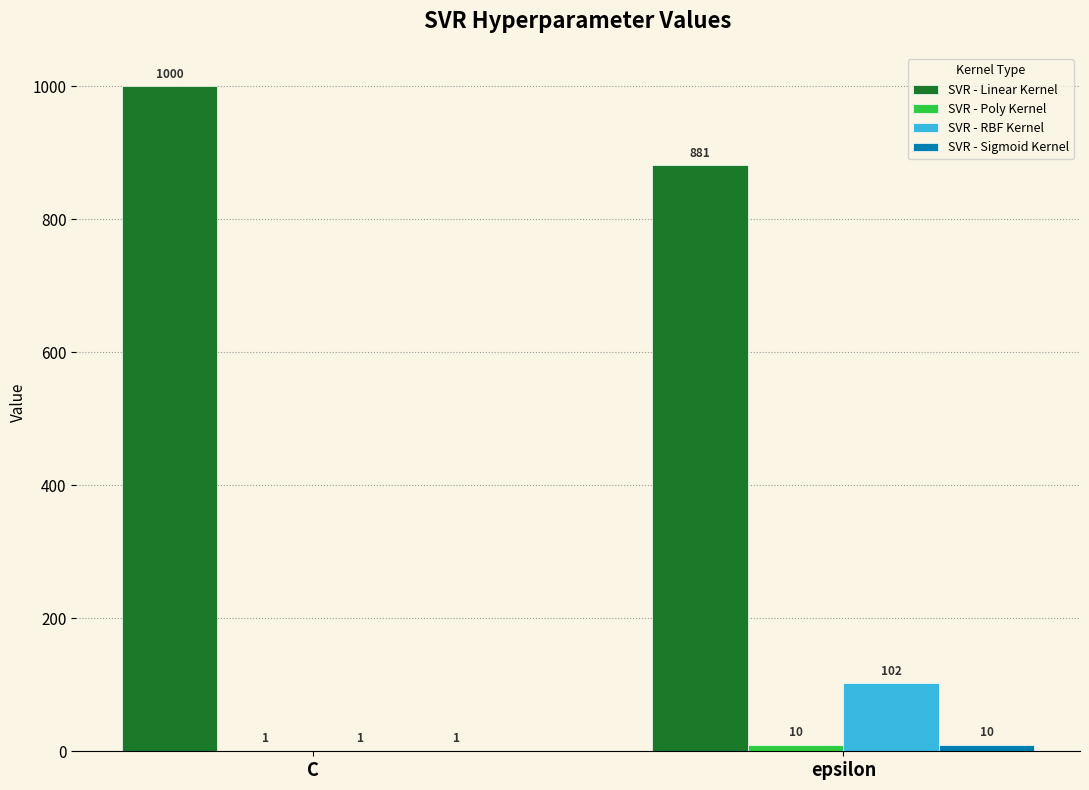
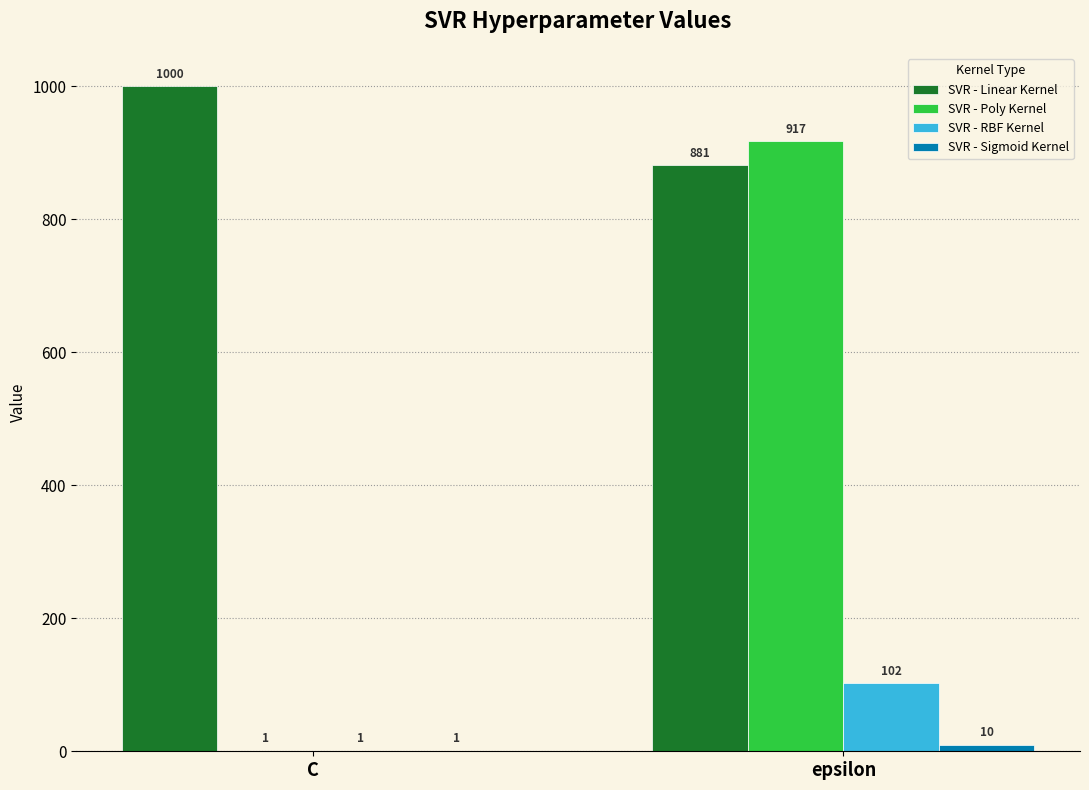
  {
    "SVR - Linear Kernel": {
      "C": 1000,
      "epsilon": 881
    },
    "SVR - Poly Kernel": {
      "C": 1,
-     "epsilon": 10
+     "epsilon": 917
    },
    "SVR - RBF Kernel": {
      "C": 1,
      "epsilon": 102
    },
    "SVR - Sigmoid Kernel": {
      "C": 1,
      "epsilon": 10
    }
  }
